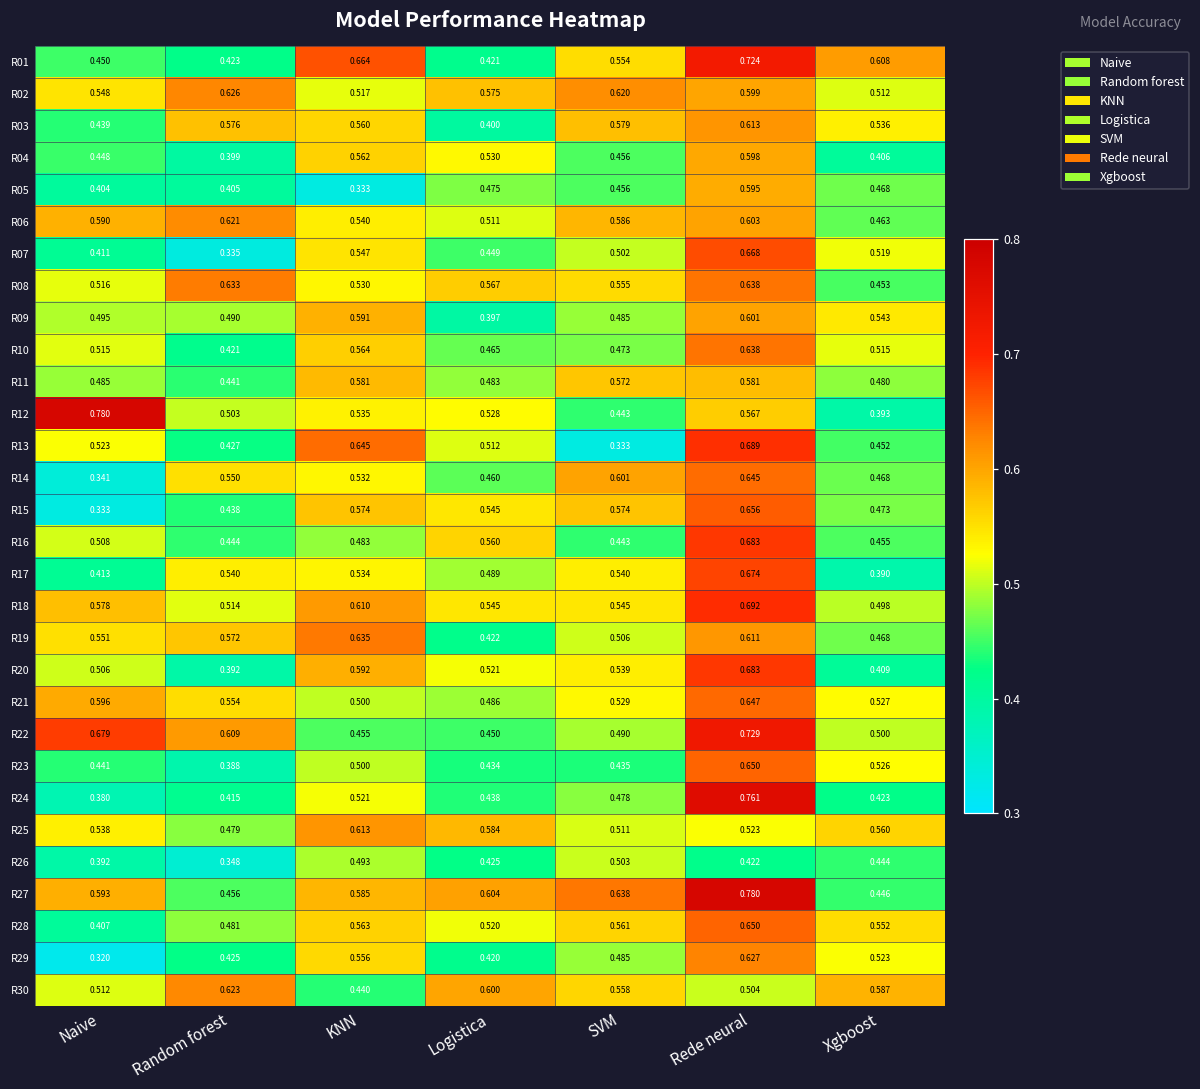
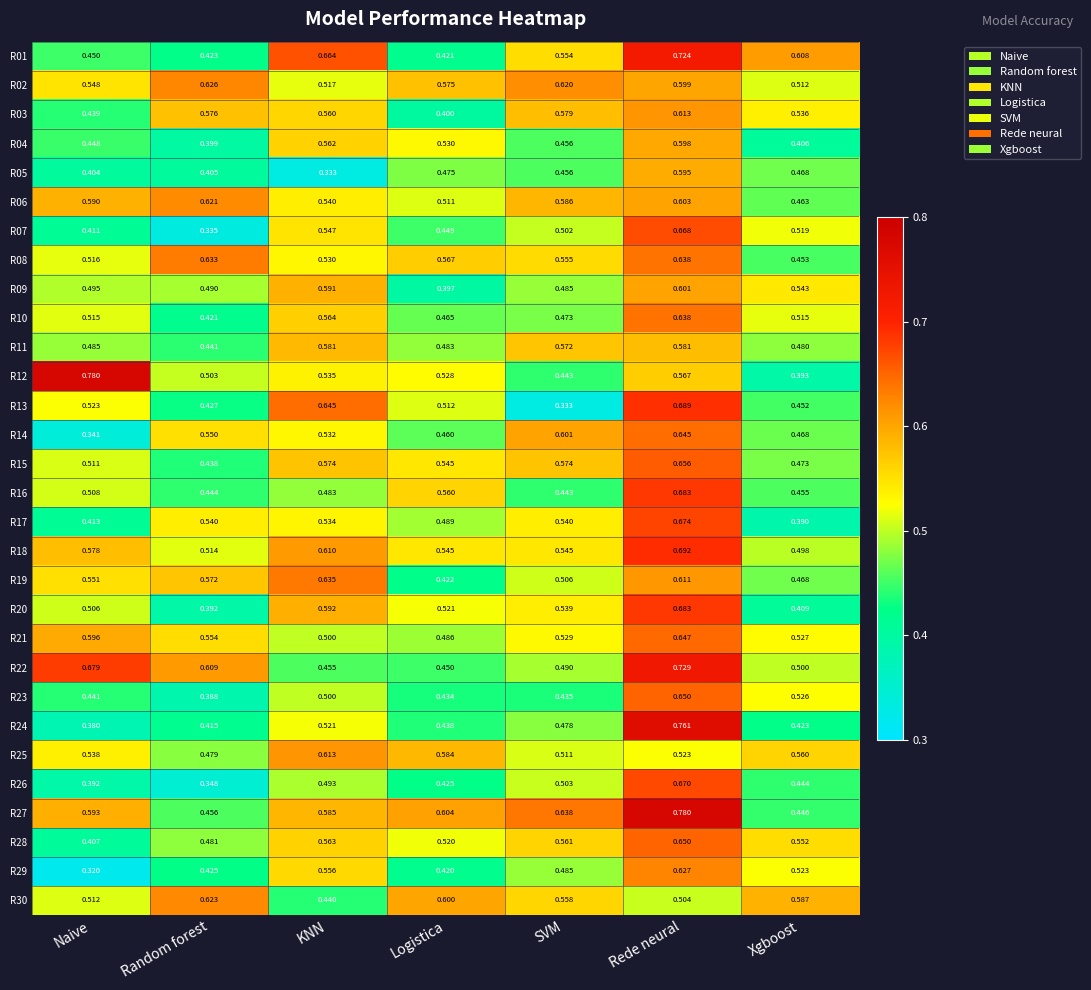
  {
    "R15": {
-     "Naive": 0.333,
+     "Naive": 0.511,
      "Random forest": 0.438,
      "KNN": 0.574,
      "Logistica": 0.545,
      "SVM": 0.574,
      "Rede neural": 0.656,
      "Xgboost": 0.473
    },
    "R26": {
      "Naive": 0.392,
      "Random forest": 0.348,
      "KNN": 0.493,
      "Logistica": 0.425,
      "SVM": 0.503,
-     "Rede neural": 0.422,
+     "Rede neural": 0.670,
      "Xgboost": 0.444
    }
  }
